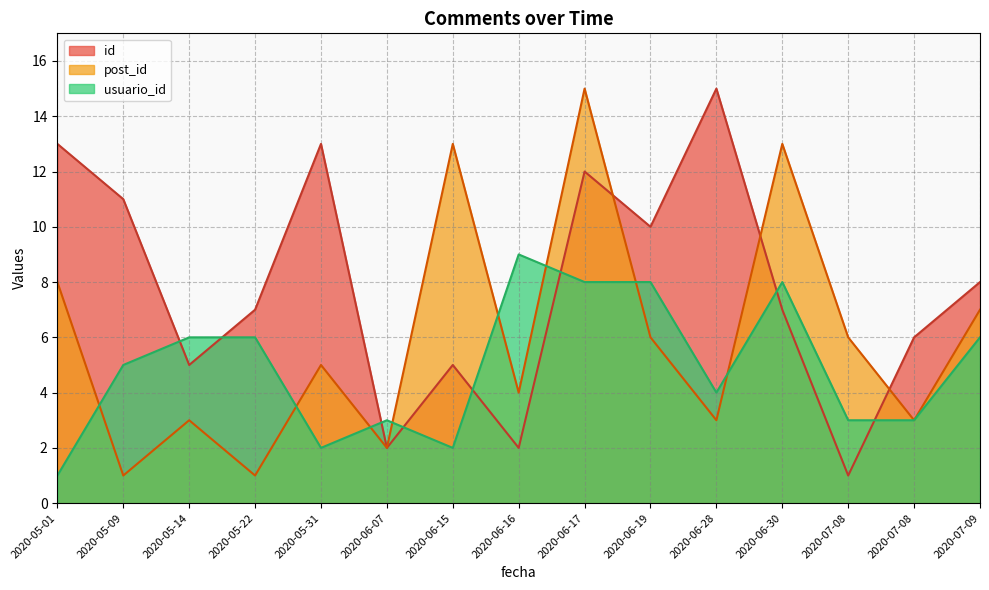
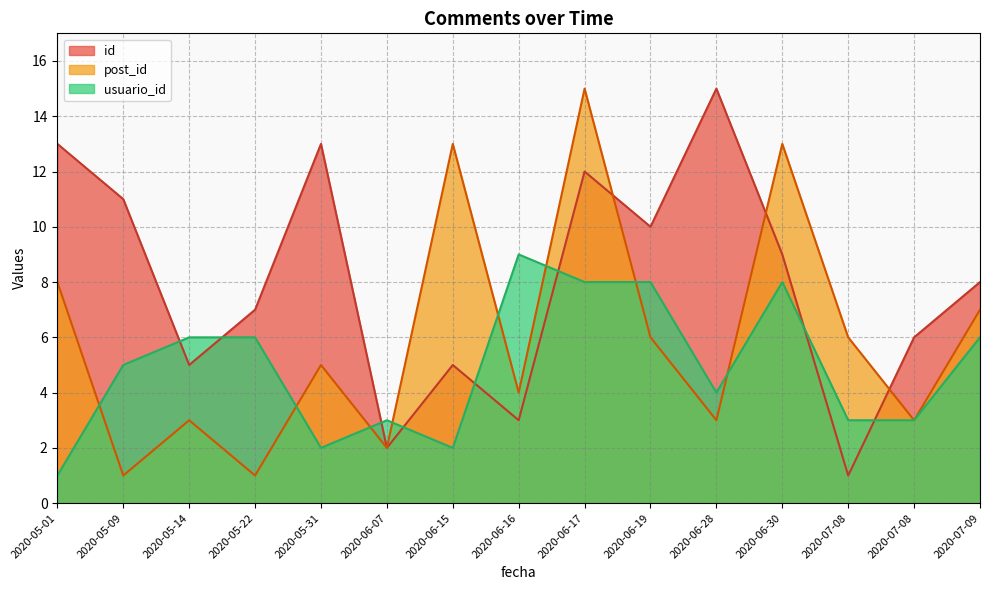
  {
    "id": {
      "2020-05-01": 13,
      "2020-05-09": 11,
      "2020-05-14": 5,
      "2020-05-22": 7,
      "2020-05-31": 13,
      "2020-06-15": 5,
-     "2020-06-16": 2,
+     "2020-06-16": 3,
      "2020-06-17": 12,
      "2020-06-19": 10,
      "2020-06-28": 15,
-     "2020-06-30": 7,
+     "2020-06-30": 9,
      "2020-07-09": 8
    },
    "post_id": {
      "2020-05-01": 8,
      "2020-05-09": 1,
      "2020-05-14": 3,
      "2020-05-22": 1,
      "2020-05-31": 5,
      "2020-06-15": 13,
      "2020-06-16": 4,
      "2020-06-17": 15,
      "2020-06-19": 6,
      "2020-06-28": 3,
      "2020-06-30": 13,
      "2020-07-09": 7
    },
    "usuario_id": {
      "2020-05-01": 1,
      "2020-05-09": 5,
      "2020-05-14": 6,
      "2020-05-22": 6,
      "2020-05-31": 2,
      "2020-06-07": 3,
      "2020-06-15": 2,
      "2020-06-16": 9,
      "2020-06-17": 8,
      "2020-06-19": 8,
      "2020-06-28": 4,
      "2020-06-30": 8,
      "2020-07-09": 6
    }
  }
